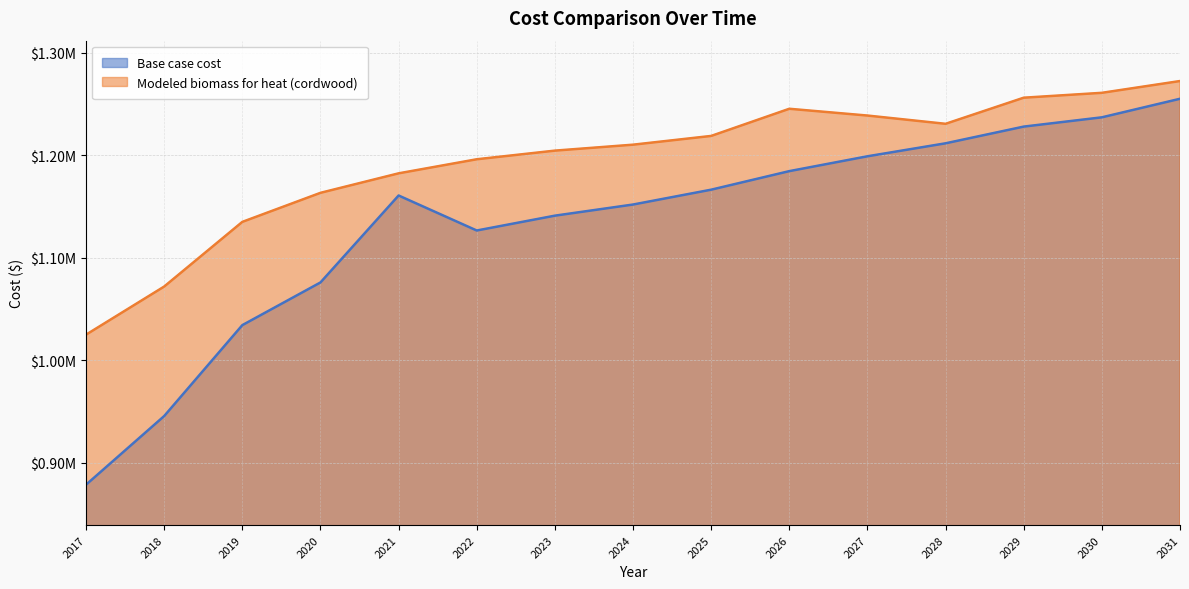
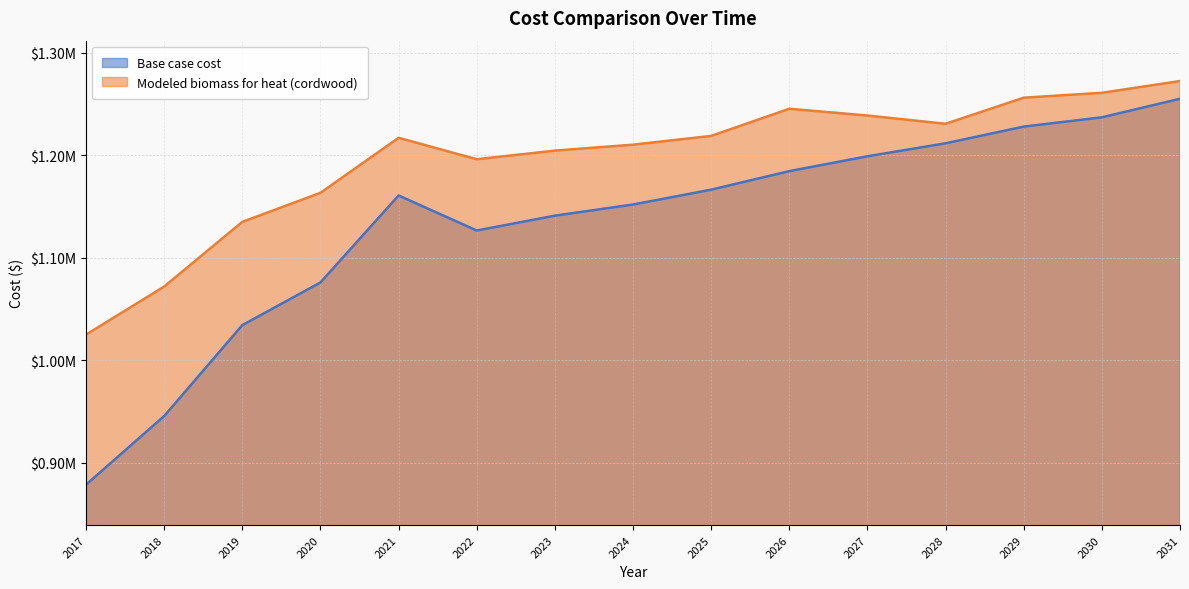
  {
    "Base case cost": {
      "2017": "$879000",
      "2018": "$946000",
      "2019": "$1034000",
      "2020": "$1076000",
      "2021": "$1161000",
      "2022": "$1127000",
      "2023": "$1141000",
      "2024": "$1152000",
      "2025": "$1166000",
      "2026": "$1184000",
      "2027": "$1199000",
      "2028": "$1212000",
      "2029": "$1228000",
      "2030": "$1237000",
      "2031": "$1255000"
    },
    "Modeled biomass for heat (cordwood)": {
      "2017": "$1025000",
      "2018": "$1072000",
      "2019": "$1135000",
      "2020": "$1163000",
-     "2021": "$1182000",
+     "2021": "$1217000",
      "2022": "$1196000",
      "2023": "$1204000",
      "2024": "$1210000",
      "2025": "$1219000",
      "2026": "$1245000",
      "2027": "$1239000",
      "2028": "$1231000",
      "2029": "$1256000",
      "2030": "$1261000",
      "2031": "$1272000"
    }
  }
